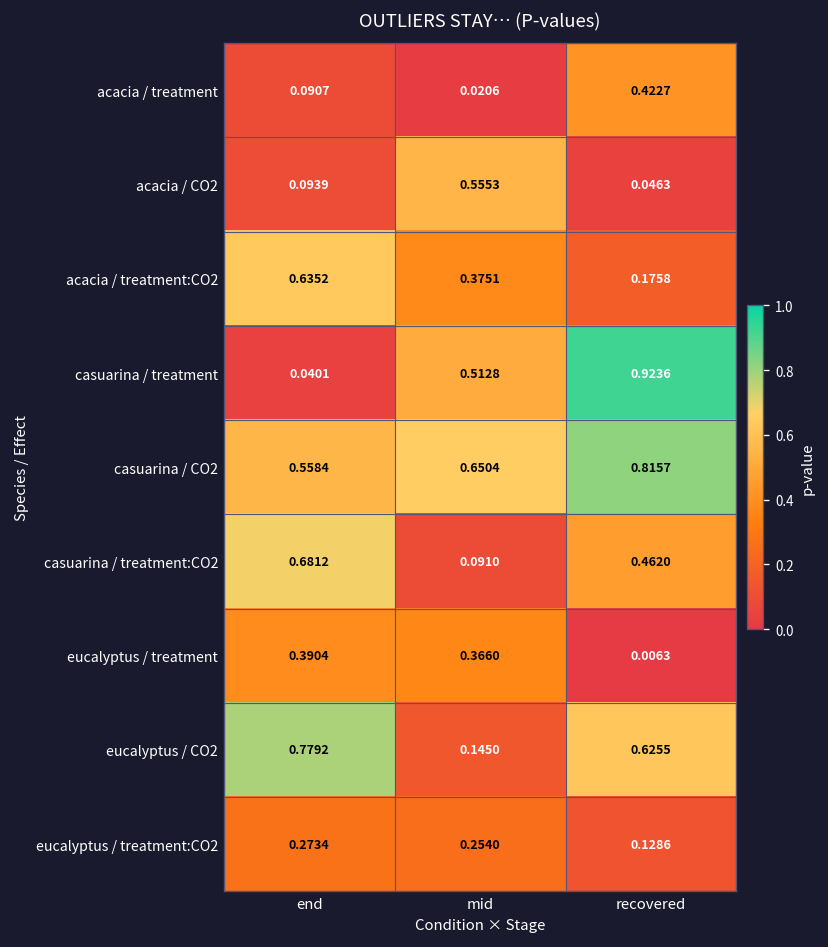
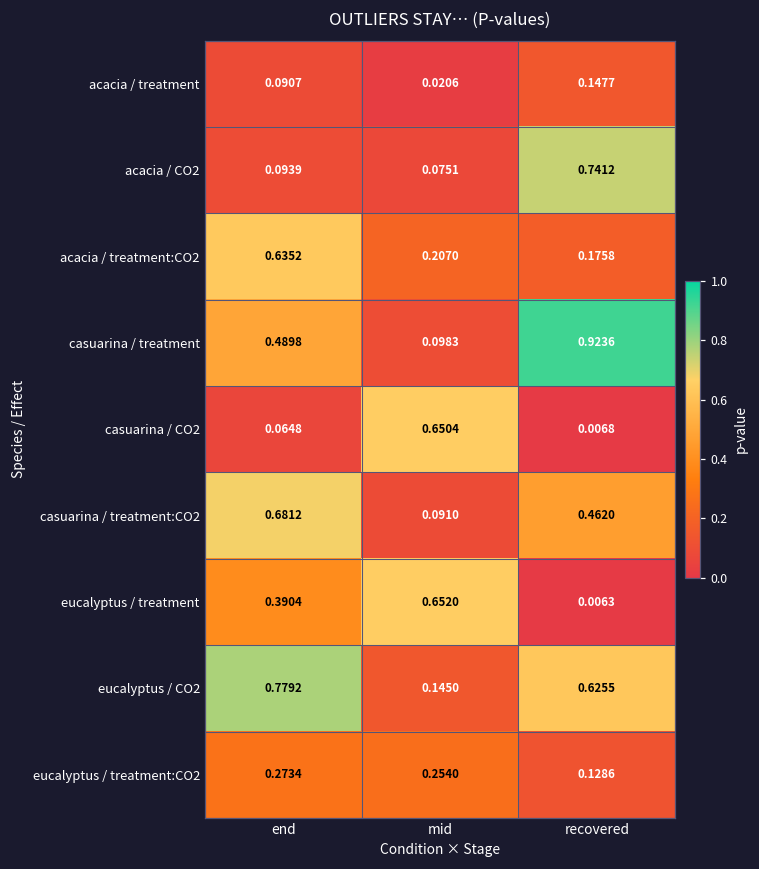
  {
    "acacia / treatment": {
      "end": 0.0907,
      "mid": 0.0206,
-     "recovered": 0.4227
+     "recovered": 0.1477
    },
    "acacia / CO2": {
      "end": 0.0939,
-     "mid": 0.5553,
-     "recovered": 0.0463
+     "mid": 0.0751,
+     "recovered": 0.7412
    },
    "acacia / treatment:CO2": {
      "end": 0.6352,
-     "mid": 0.3751,
+     "mid": 0.2070,
      "recovered": 0.1758
    },
    "casuarina / treatment": {
-     "end": 0.0401,
-     "mid": 0.5128,
+     "end": 0.4898,
+     "mid": 0.0983,
      "recovered": 0.9236
    },
    "casuarina / CO2": {
-     "end": 0.5584,
+     "end": 0.0648,
      "mid": 0.6504,
-     "recovered": 0.8157
+     "recovered": 0.0068
    },
    "casuarina / treatment:CO2": {
      "end": 0.6812,
      "mid": 0.0910,
      "recovered": 0.4620
    },
    "eucalyptus / treatment": {
      "end": 0.3904,
-     "mid": 0.3660,
+     "mid": 0.6520,
      "recovered": 0.0063
    },
    "eucalyptus / CO2": {
      "end": 0.7792,
      "mid": 0.1450,
      "recovered": 0.6255
    },
    "eucalyptus / treatment:CO2": {
      "end": 0.2734,
      "mid": 0.2540,
      "recovered": 0.1286
    }
  }
